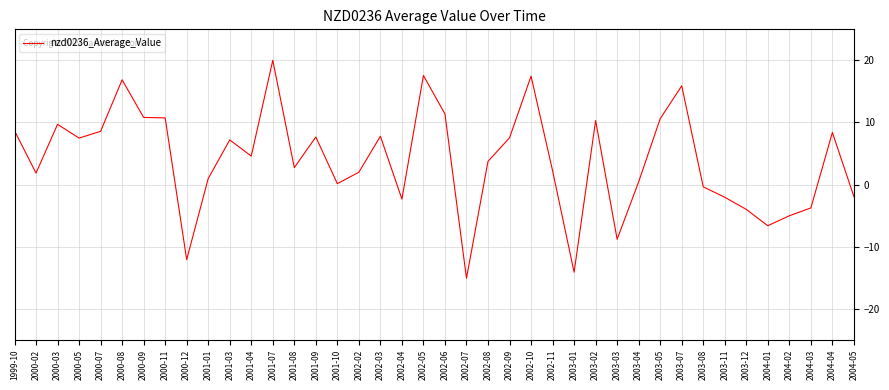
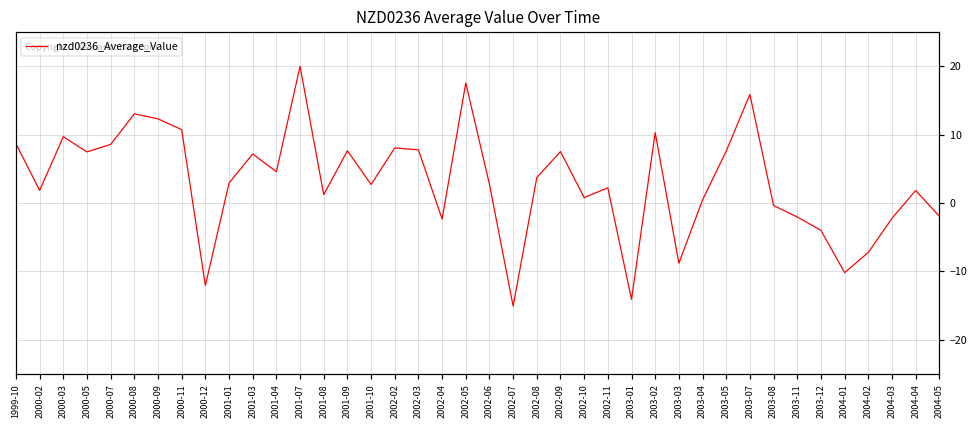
  {
    "1999-10": 9,
    "2000-02": 2,
    "2000-03": 10,
    "2000-05": 7,
    "2000-07": 9,
-   "2000-08": 17,
-   "2000-09": 11,
+   "2000-08": 13,
+   "2000-09": 12,
    "2000-11": 11,
    "2000-12": -12,
-   "2001-01": 1,
+   "2001-01": 3,
    "2001-03": 7,
    "2001-04": 5,
    "2001-07": 20,
-   "2001-08": 3,
+   "2001-08": 1,
    "2001-09": 8,
-   "2001-10": 0,
-   "2002-02": 2,
+   "2001-10": 3,
+   "2002-02": 8,
    "2002-03": 8,
    "2002-04": -2,
    "2002-05": 18,
-   "2002-06": 11,
+   "2002-06": 3,
    "2002-07": -15,
    "2002-08": 4,
    "2002-09": 8,
-   "2002-10": 17,
+   "2002-10": 1,
    "2002-11": 2,
    "2003-01": -14,
    "2003-02": 10,
    "2003-03": -9,
    "2003-04": 0,
-   "2003-05": 11,
+   "2003-05": 8,
    "2003-07": 16,
    "2003-08": 0,
    "2003-11": -2,
    "2003-12": -4,
-   "2004-01": -7,
-   "2004-02": -5,
-   "2004-03": -4,
-   "2004-04": 8,
+   "2004-01": -10,
+   "2004-02": -7,
+   "2004-03": -2,
+   "2004-04": 2,
    "2004-05": -2
  }
